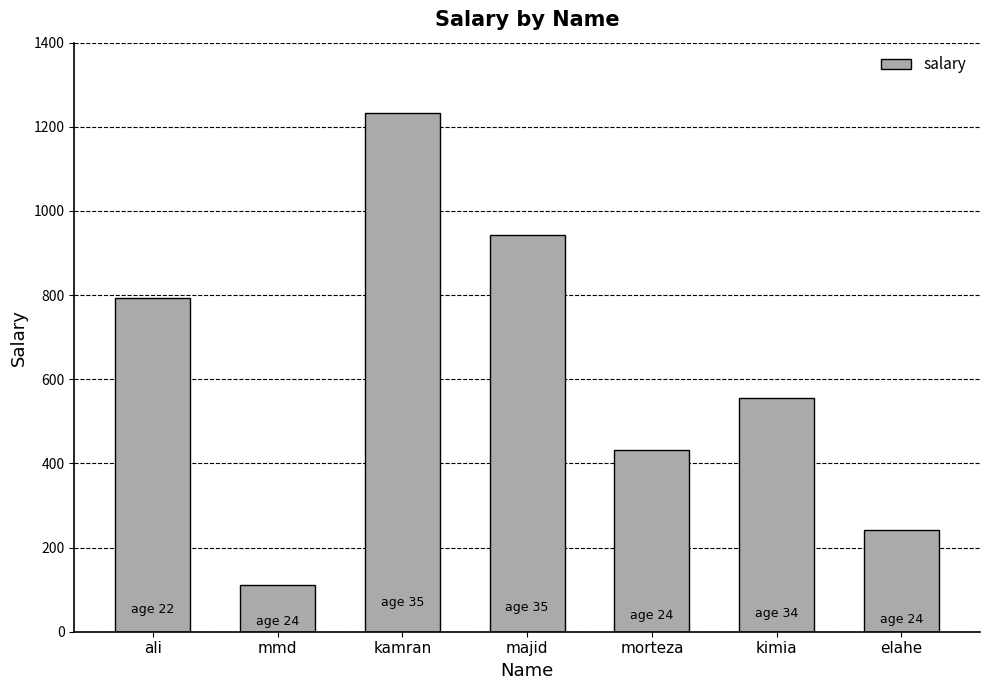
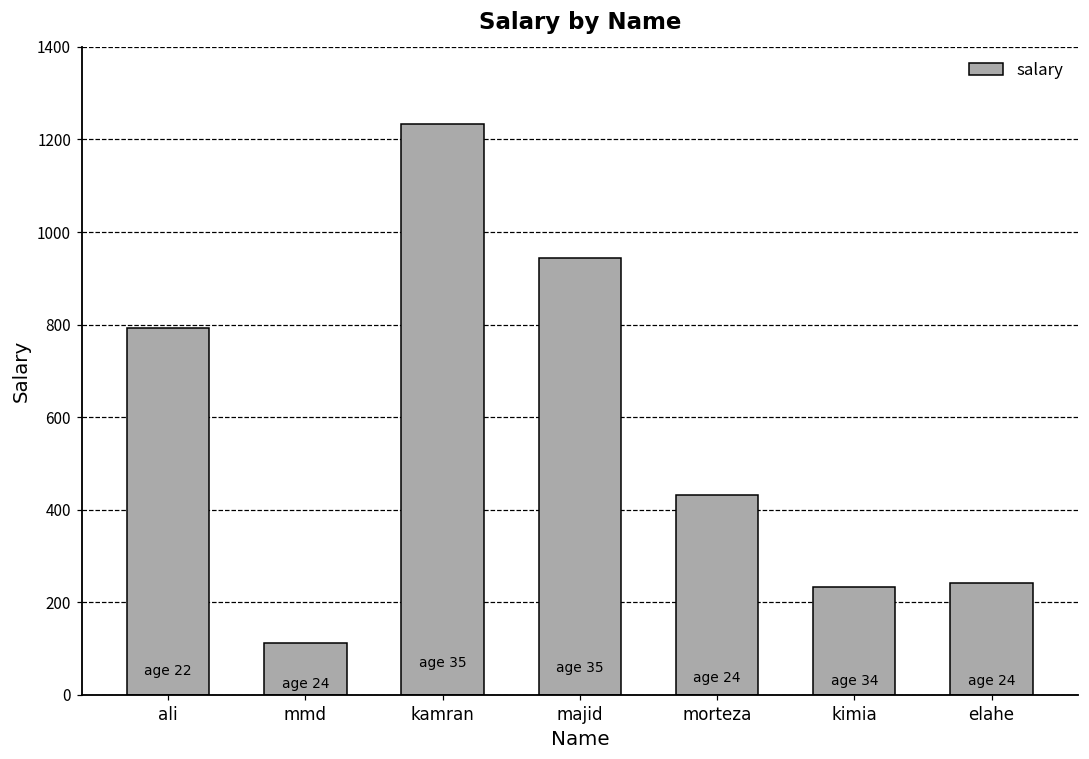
  {
-   "kimia": 550
+   "kimia": 230
  }
